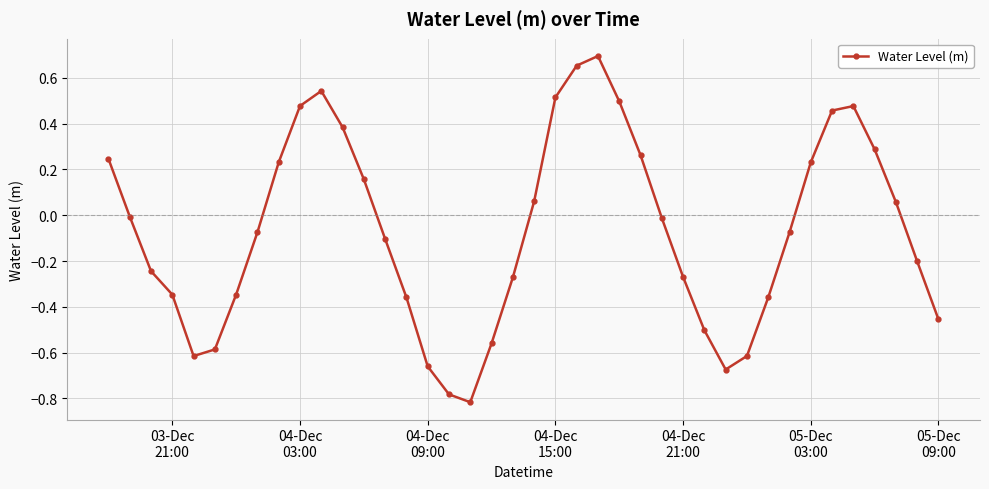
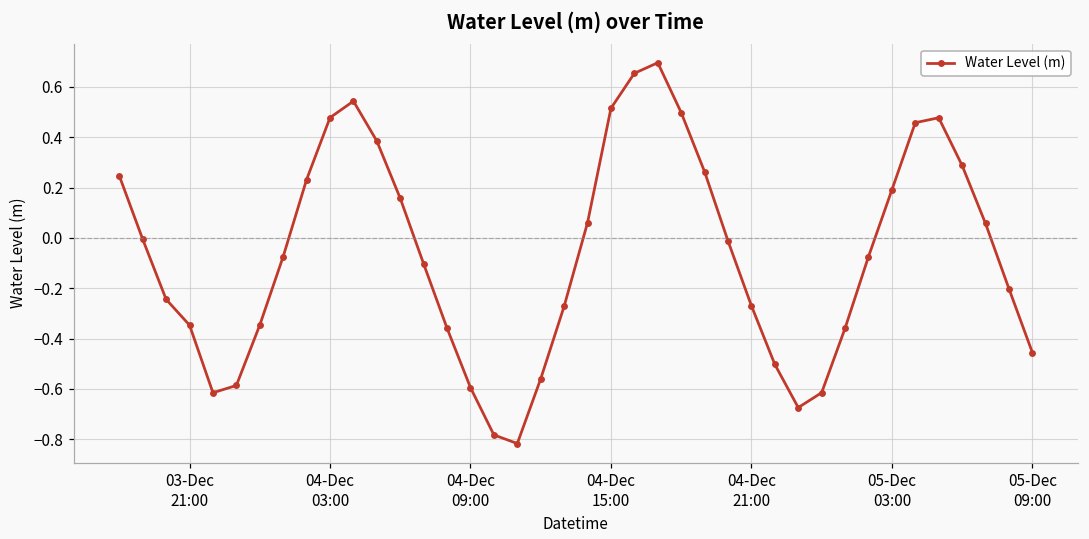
  {
    "03-Dec 21:00": -0.35,
    "04-Dec 03:00": 0.48,
-   "04-Dec 09:00": -0.66,
+   "04-Dec 09:00": -0.59,
    "04-Dec 15:00": 0.51,
    "04-Dec 21:00": -0.27,
-   "05-Dec 03:00": 0.23,
+   "05-Dec 03:00": 0.19,
    "05-Dec 09:00": -0.46
  }
